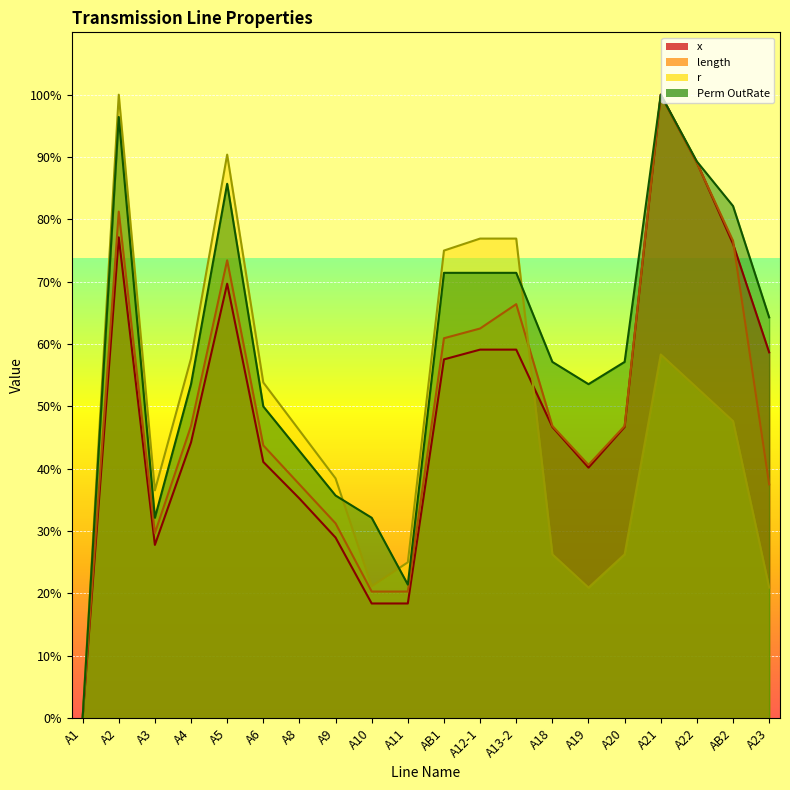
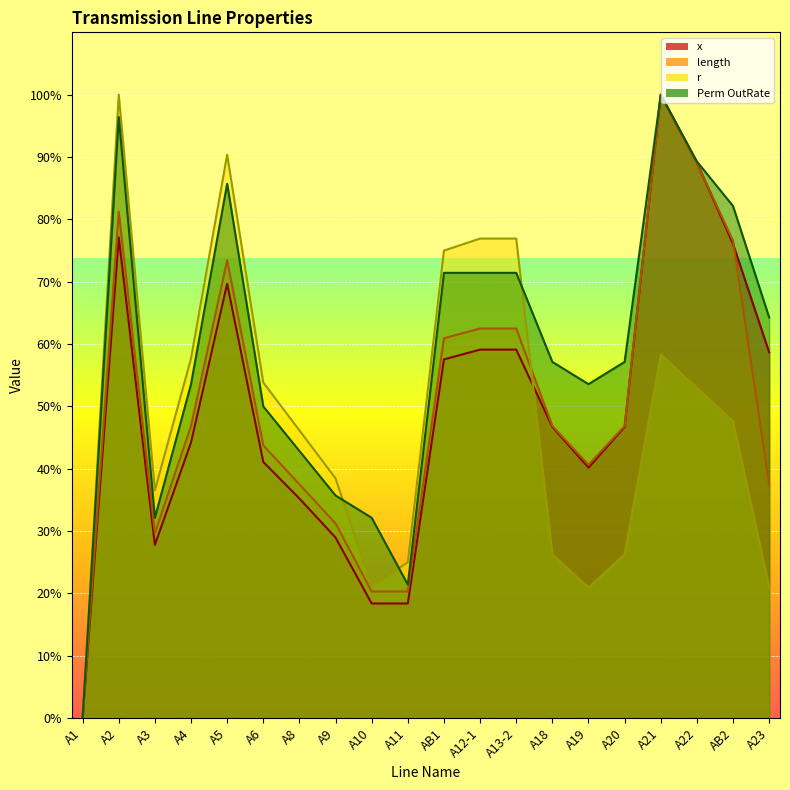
  {
    "x": {
      "A2": "77%",
      "A3": "28%",
      "A4": "44%",
      "A5": "70%",
      "A6": "41%",
      "A8": "35%",
      "A9": "29%",
      "A10": "18%",
      "A11": "18%",
      "AB1": "58%",
      "A12-1": "59%",
      "A13-2": "59%",
      "A19": "40%",
      "AB2": "76%",
      "A23": "59%"
    },
    "length": {
      "A2": "81%",
      "A3": "30%",
      "A4": "47%",
      "A5": "73%",
      "A6": "44%",
      "A8": "38%",
      "A9": "31%",
      "A10": "20%",
      "A11": "20%",
      "AB1": "61%",
      "A12-1": "63%",
-     "A13-2": "66%",
+     "A13-2": "63%",
      "A19": "41%",
      "AB2": "77%",
      "A23": "38%"
    },
    "r": {
      "A2": "100%",
      "A3": "37%",
      "A4": "58%",
      "A5": "90%",
      "A6": "54%",
      "A8": "46%",
      "A9": "38%",
      "A10": "21%",
      "A11": "25%",
      "AB1": "75%",
      "A12-1": "77%",
      "A13-2": "77%",
      "A18": "26%",
      "A19": "21%",
      "A20": "26%",
      "A21": "58%",
      "A22": "53%",
      "AB2": "48%",
      "A23": "21%"
    },
    "Perm OutRate": {
      "A2": "96%",
      "A3": "32%",
      "A4": "54%",
      "A5": "86%",
      "A6": "50%",
      "A8": "43%",
      "A9": "36%",
      "A10": "32%",
      "A11": "21%",
      "AB1": "71%",
      "A12-1": "71%",
      "A13-2": "71%",
      "A18": "57%",
      "A19": "54%",
      "A20": "57%",
      "AB2": "82%",
      "A23": "64%"
    }
  }
